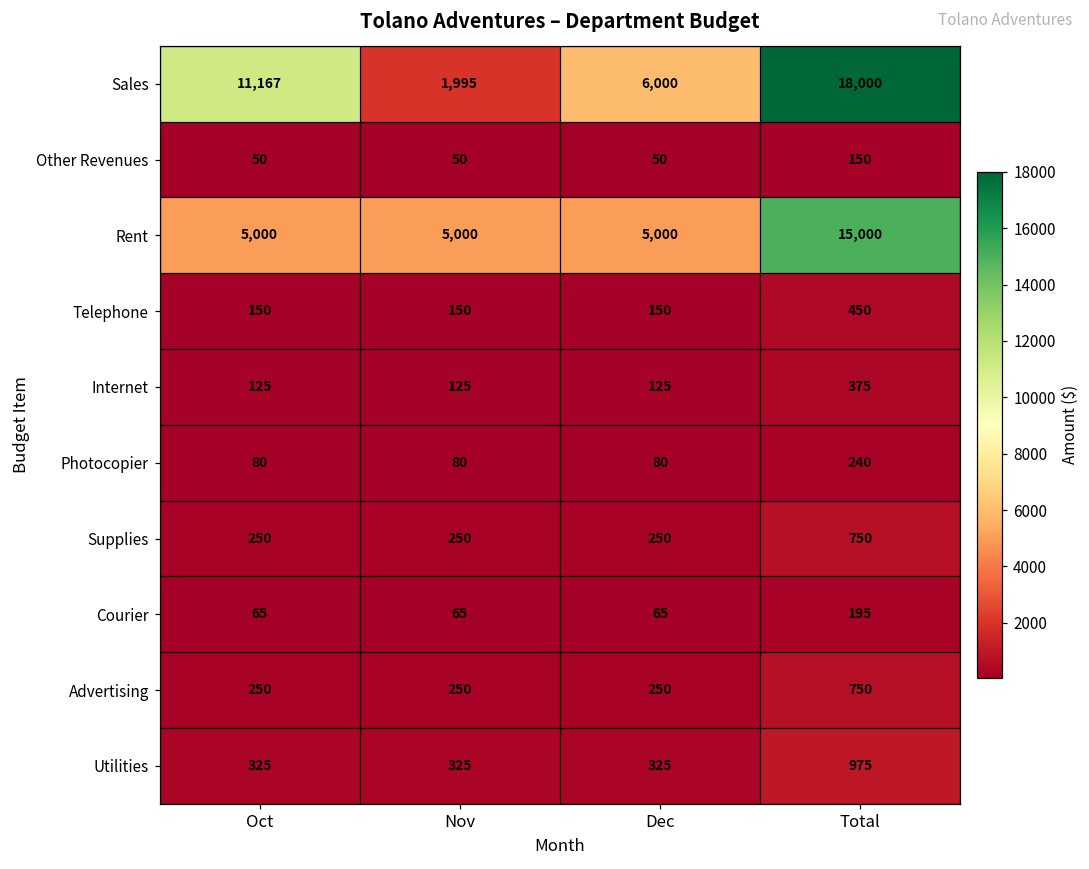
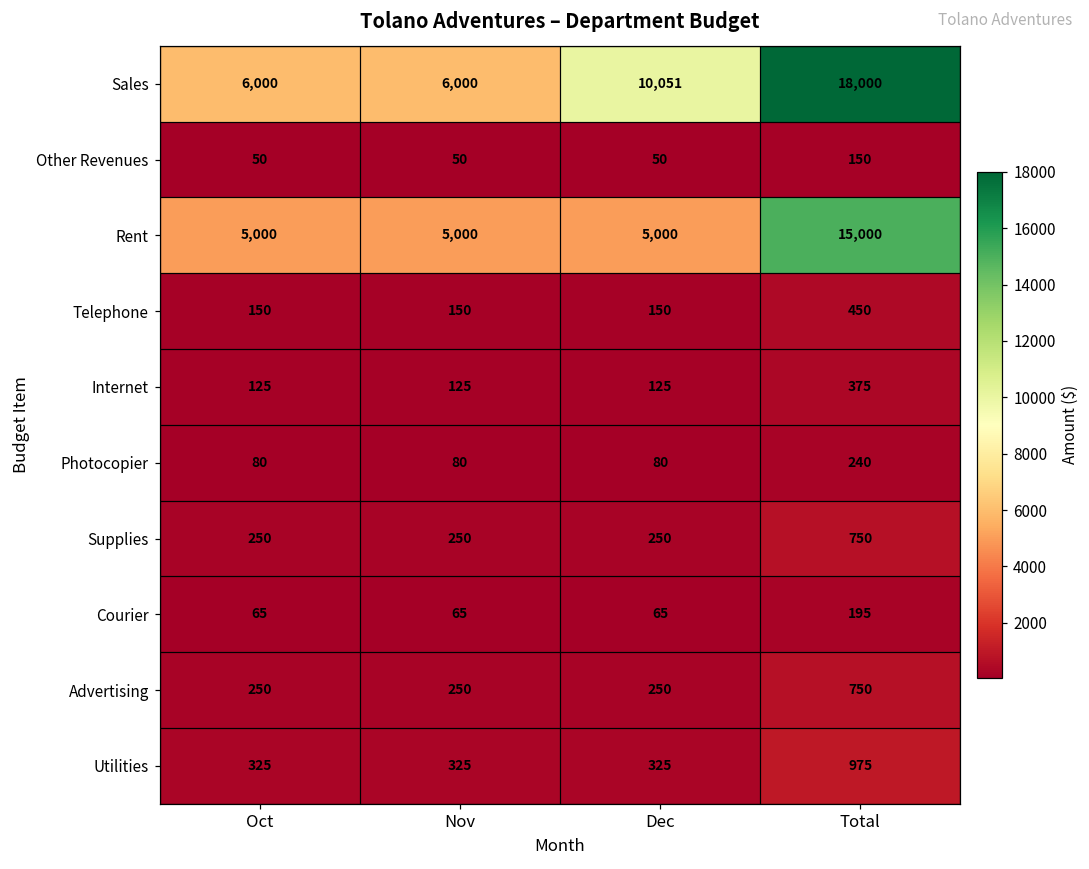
  {
    "Sales": {
-     "Oct": "11,167",
-     "Nov": "1,995",
-     "Dec": "6,000",
+     "Oct": "6,000",
+     "Nov": "6,000",
+     "Dec": "10,051",
      "Total": "18,000"
    },
    "Other Revenues": {
      "Oct": "50",
      "Nov": "50",
      "Dec": "50",
      "Total": "150"
    },
    "Rent": {
      "Oct": "5,000",
      "Nov": "5,000",
      "Dec": "5,000",
      "Total": "15,000"
    },
    "Telephone": {
      "Oct": "150",
      "Nov": "150",
      "Dec": "150",
      "Total": "450"
    },
    "Internet": {
      "Oct": "125",
      "Nov": "125",
      "Dec": "125",
      "Total": "375"
    },
    "Photocopier": {
      "Oct": "80",
      "Nov": "80",
      "Dec": "80",
      "Total": "240"
    },
    "Supplies": {
      "Oct": "250",
      "Nov": "250",
      "Dec": "250",
      "Total": "750"
    },
    "Courier": {
      "Oct": "65",
      "Nov": "65",
      "Dec": "65",
      "Total": "195"
    },
    "Advertising": {
      "Oct": "250",
      "Nov": "250",
      "Dec": "250",
      "Total": "750"
    },
    "Utilities": {
      "Oct": "325",
      "Nov": "325",
      "Dec": "325",
      "Total": "975"
    }
  }
